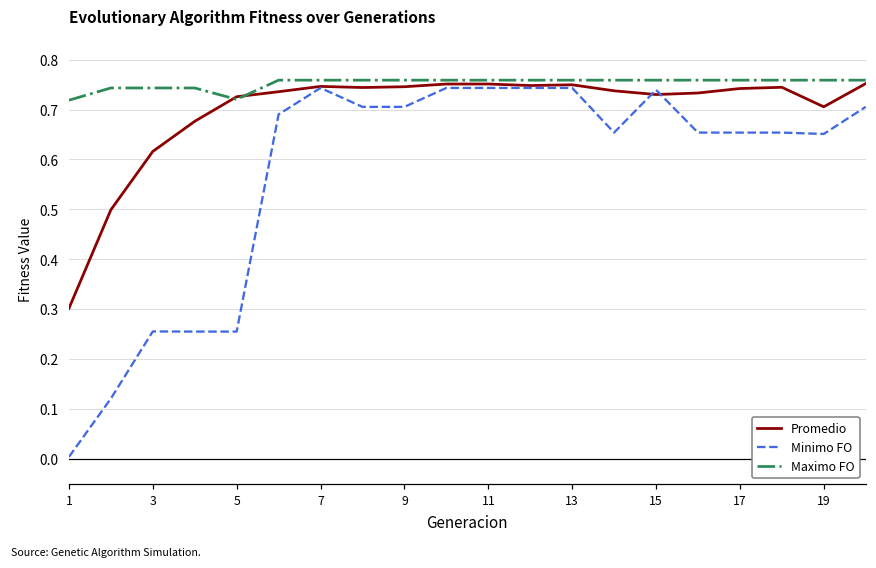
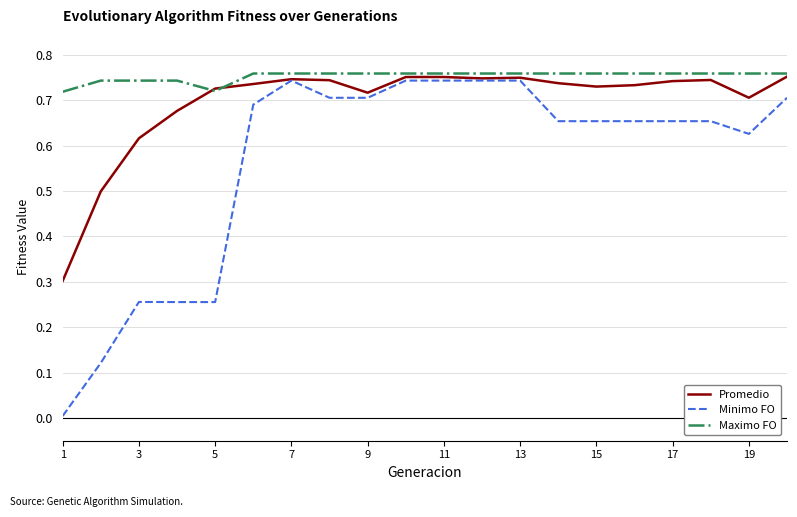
  {
    "Promedio": {
      "1": 0.30,
      "3": 0.62,
-     "9": 0.75,
+     "9": 0.72,
      "11": 0.75,
      "13": 0.75,
      "15": 0.73,
      "17": 0.74,
      "19": 0.71
    },
    "Minimo FO": {
      "1": 0.00,
      "3": 0.26,
      "5": 0.26,
      "9": 0.71,
      "11": 0.74,
      "13": 0.74,
-     "15": 0.74,
+     "15": 0.65,
      "17": 0.65,
-     "19": 0.65
+     "19": 0.63
    },
    "Maximo FO": {
      "1": 0.72,
      "3": 0.74,
      "7": 0.76,
      "9": 0.76,
      "11": 0.76,
      "13": 0.76,
      "15": 0.76,
      "17": 0.76,
      "19": 0.76
    }
  }
